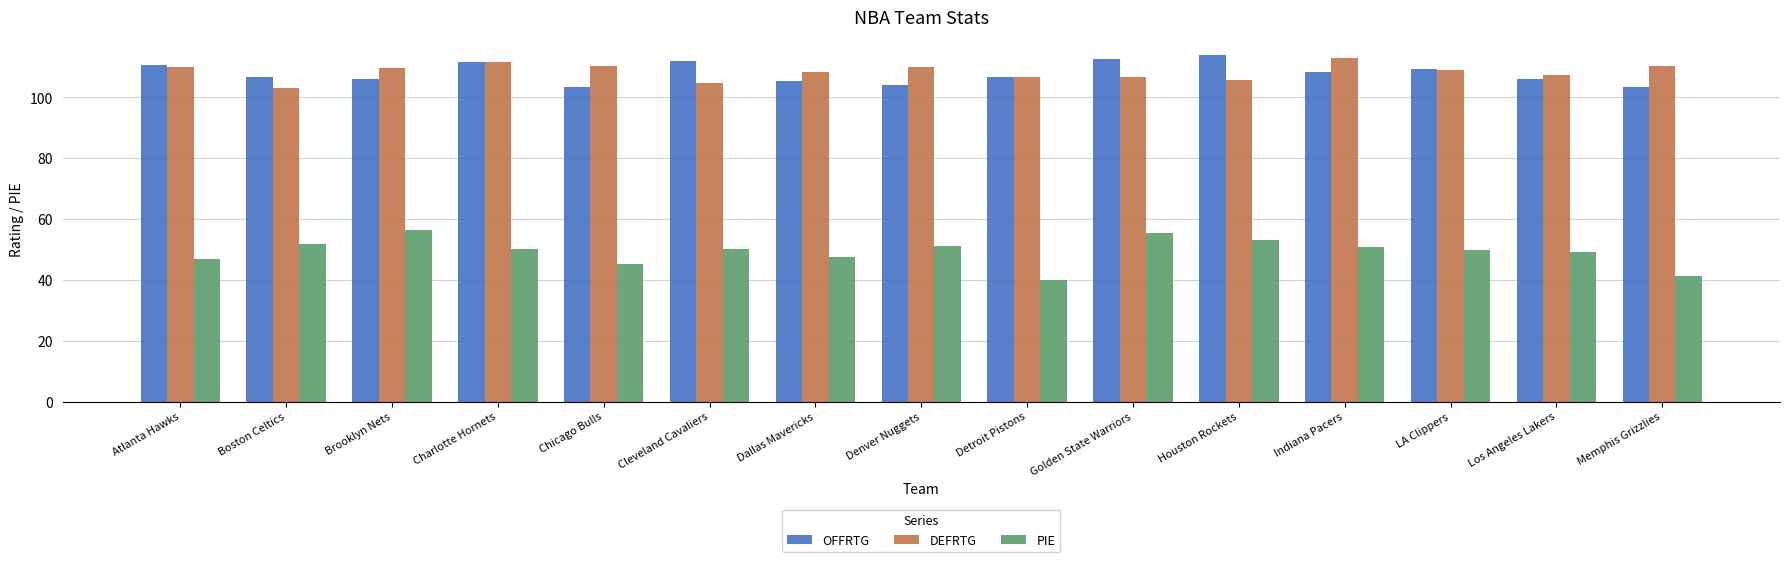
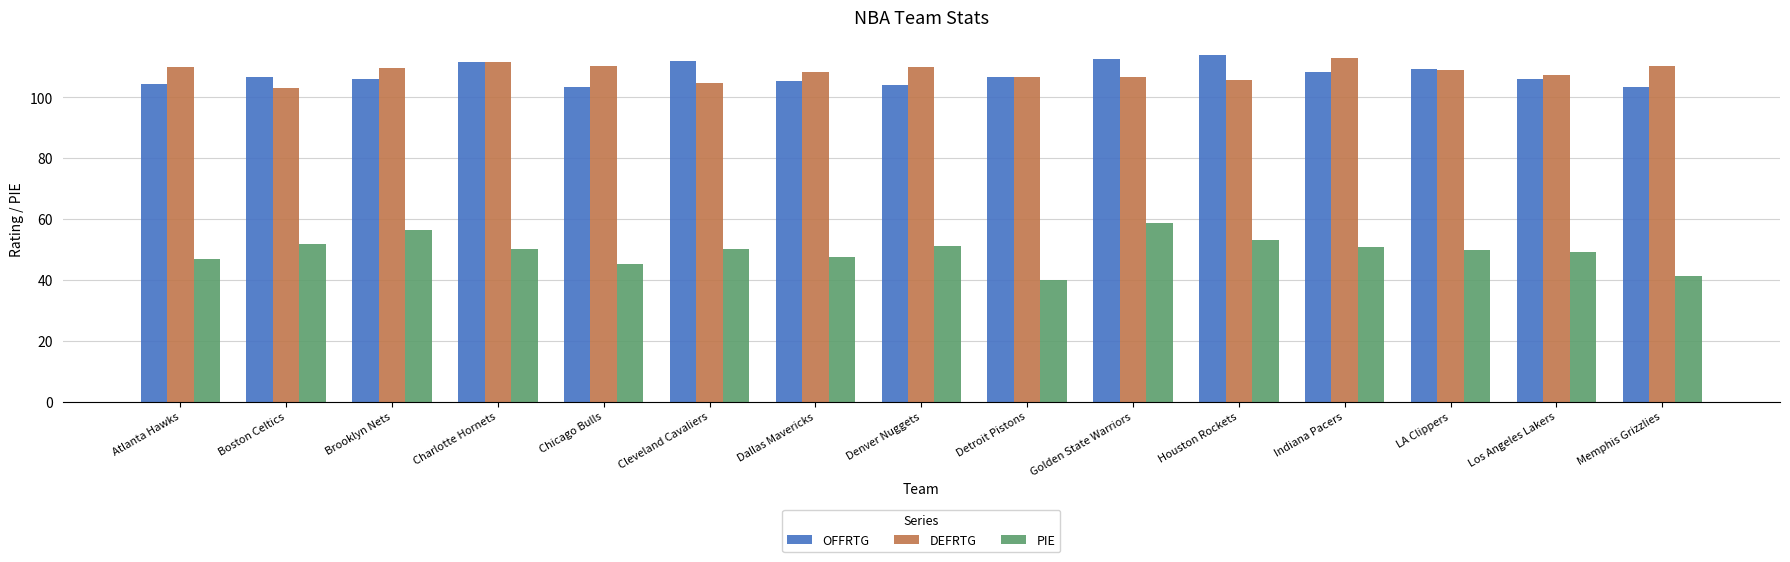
  {
    "OFFRTG": {
-     "Atlanta Hawks": 111,
+     "Atlanta Hawks": 104,
      "Boston Celtics": 107,
      "Brooklyn Nets": 106,
      "Charlotte Hornets": 112,
      "Chicago Bulls": 103,
      "Cleveland Cavaliers": 112,
      "Dallas Mavericks": 105,
      "Denver Nuggets": 104,
      "Detroit Pistons": 107,
      "Golden State Warriors": 113,
      "Houston Rockets": 114,
      "Indiana Pacers": 109,
      "LA Clippers": 109,
      "Los Angeles Lakers": 106,
      "Memphis Grizzlies": 104
    },
    "DEFRTG": {
      "Atlanta Hawks": 110,
      "Boston Celtics": 103,
      "Brooklyn Nets": 110,
      "Charlotte Hornets": 112,
      "Chicago Bulls": 111,
      "Cleveland Cavaliers": 105,
      "Dallas Mavericks": 108,
      "Denver Nuggets": 110,
      "Detroit Pistons": 107,
      "Golden State Warriors": 107,
      "Houston Rockets": 106,
      "Indiana Pacers": 113,
      "LA Clippers": 109,
      "Los Angeles Lakers": 107,
      "Memphis Grizzlies": 110
    },
    "PIE": {
      "Atlanta Hawks": 47,
      "Boston Celtics": 52,
      "Brooklyn Nets": 56,
      "Charlotte Hornets": 50,
      "Chicago Bulls": 45,
      "Cleveland Cavaliers": 50,
      "Dallas Mavericks": 48,
      "Denver Nuggets": 51,
      "Detroit Pistons": 40,
-     "Golden State Warriors": 55,
+     "Golden State Warriors": 59,
      "Houston Rockets": 53,
      "Indiana Pacers": 51,
      "LA Clippers": 50,
      "Los Angeles Lakers": 49,
      "Memphis Grizzlies": 41
    }
  }
